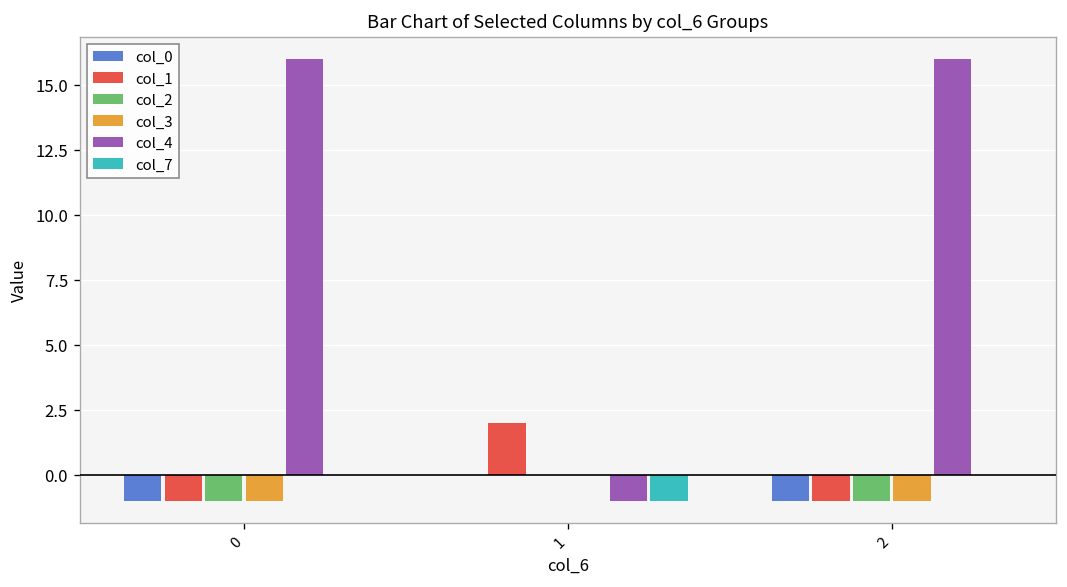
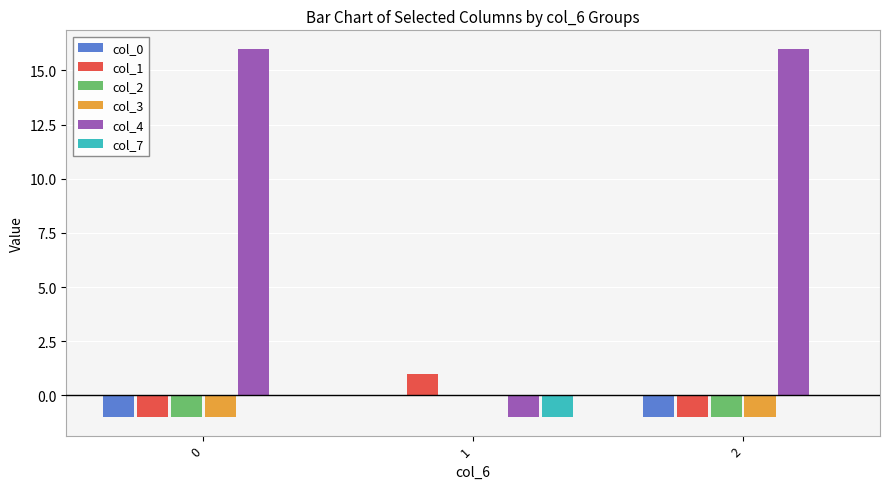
  {
    "col_0": {
      "0": -1,
      "1": 0,
      "2": -1
    },
    "col_1": {
      "0": -1,
-     "1": 2,
+     "1": 1,
      "2": -1
    },
    "col_2": {
      "0": -1,
      "1": 0,
      "2": -1
    },
    "col_3": {
      "0": -1,
      "1": 0,
      "2": -1
    },
    "col_4": {
      "0": 16,
      "1": -1,
      "2": 16
    },
    "col_7": {
      "0": 0,
      "1": -1,
      "2": 0
    }
  }
